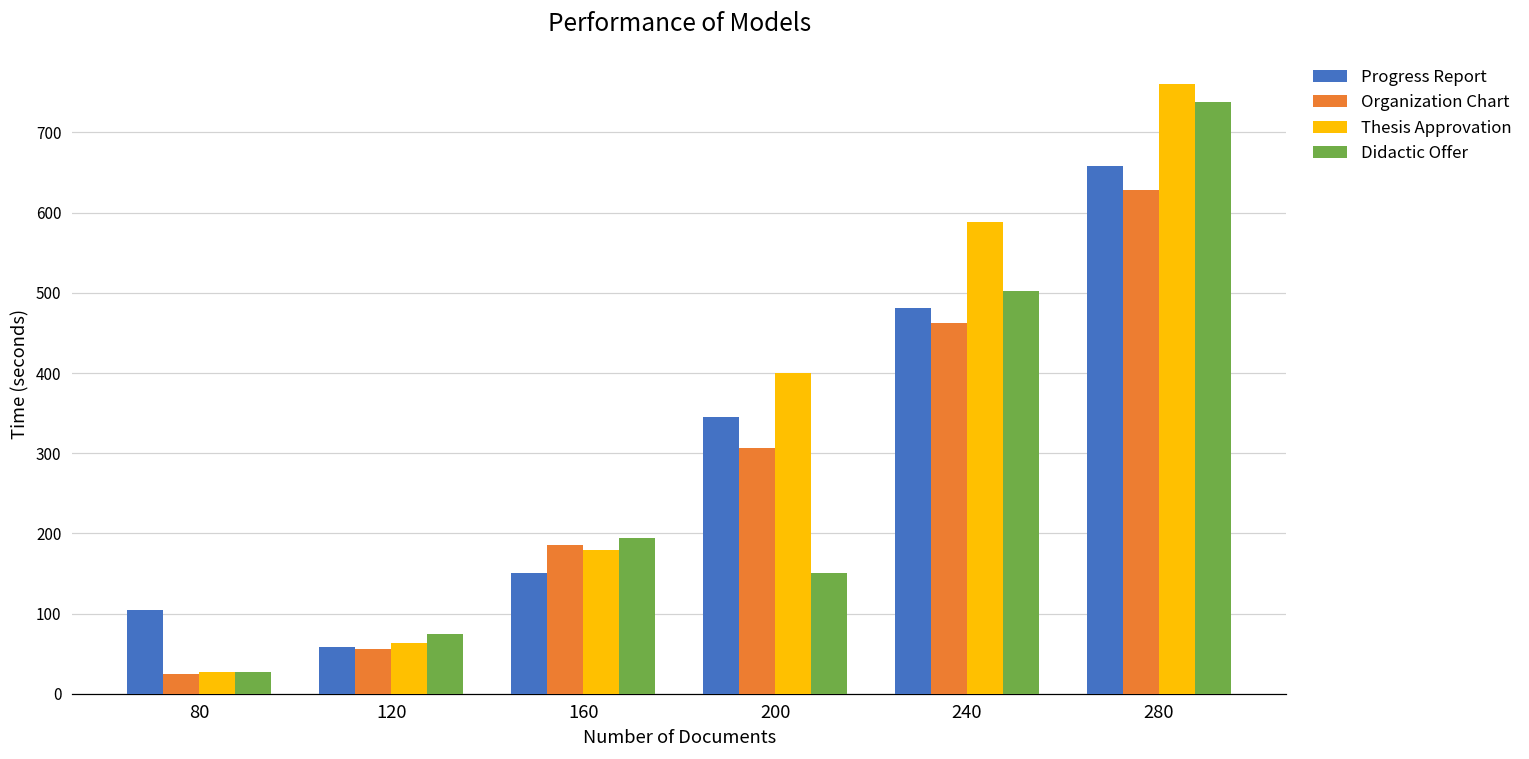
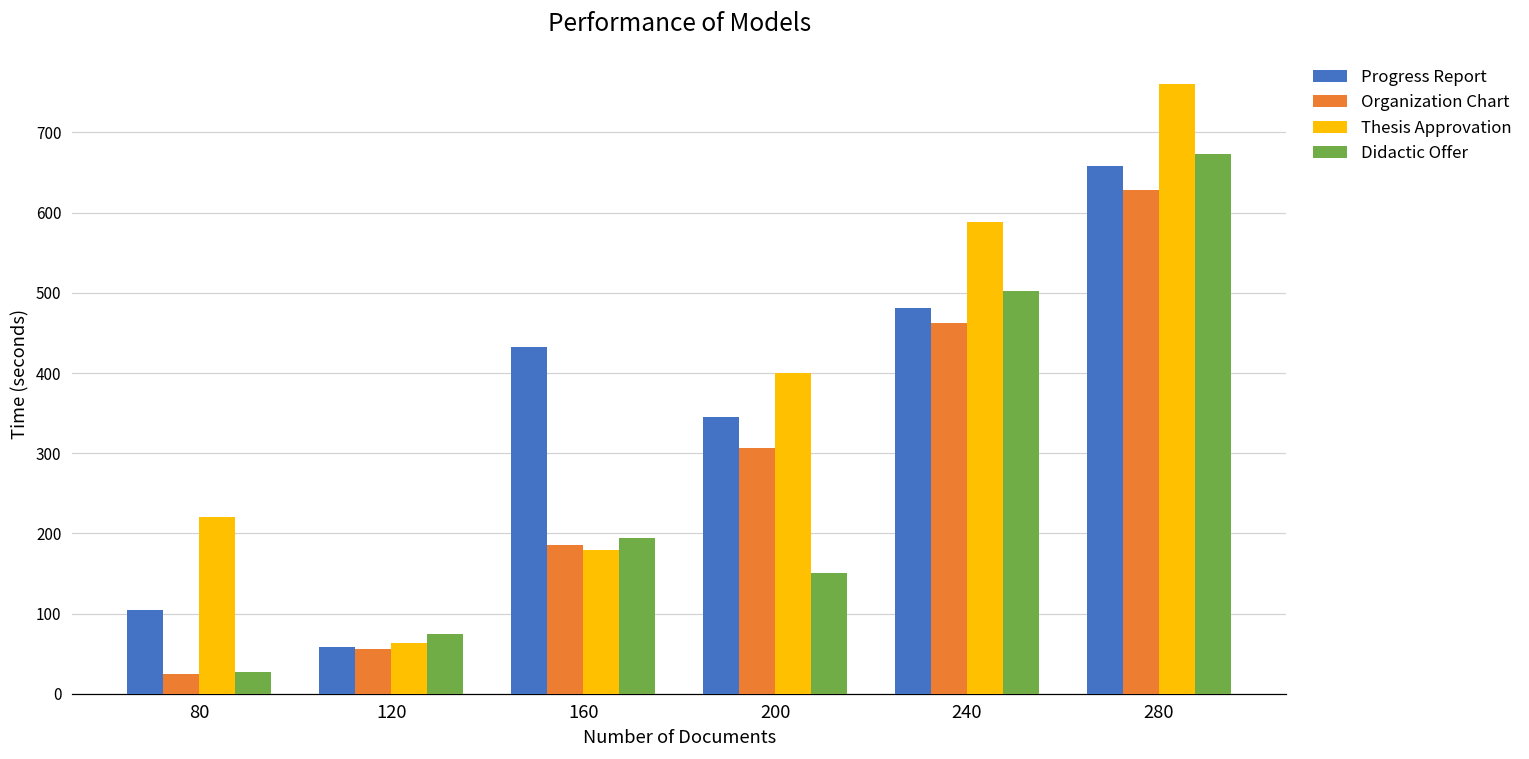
  {
    "Progress Report": {
      "80": 100,
      "120": 60,
-     "160": 150,
+     "160": 430,
      "200": 350,
      "240": 480,
      "280": 660
    },
    "Organization Chart": {
      "80": 20,
      "120": 60,
      "160": 190,
      "200": 310,
      "240": 460,
      "280": 630
    },
    "Thesis Approvation": {
-     "80": 30,
+     "80": 220,
      "120": 60,
      "160": 180,
      "200": 400,
      "240": 590,
      "280": 760
    },
    "Didactic Offer": {
      "80": 30,
      "120": 70,
      "160": 190,
      "200": 150,
      "240": 500,
-     "280": 740
+     "280": 670
    }
  }
